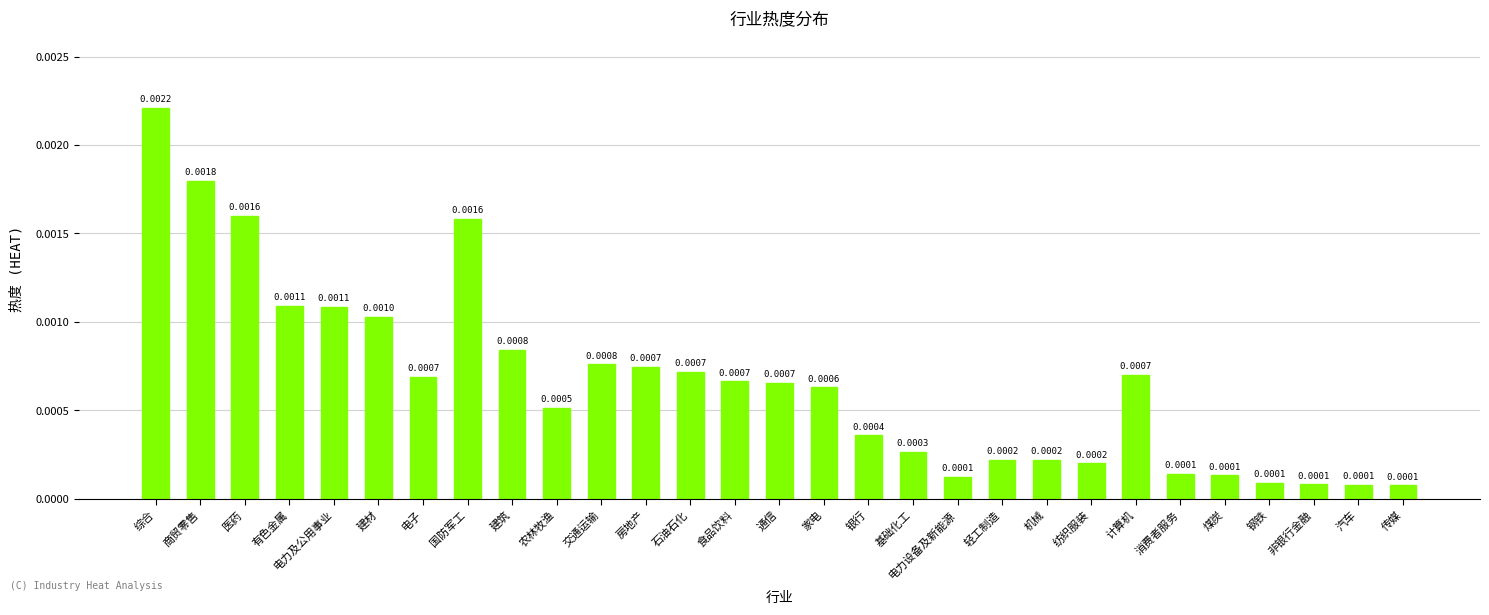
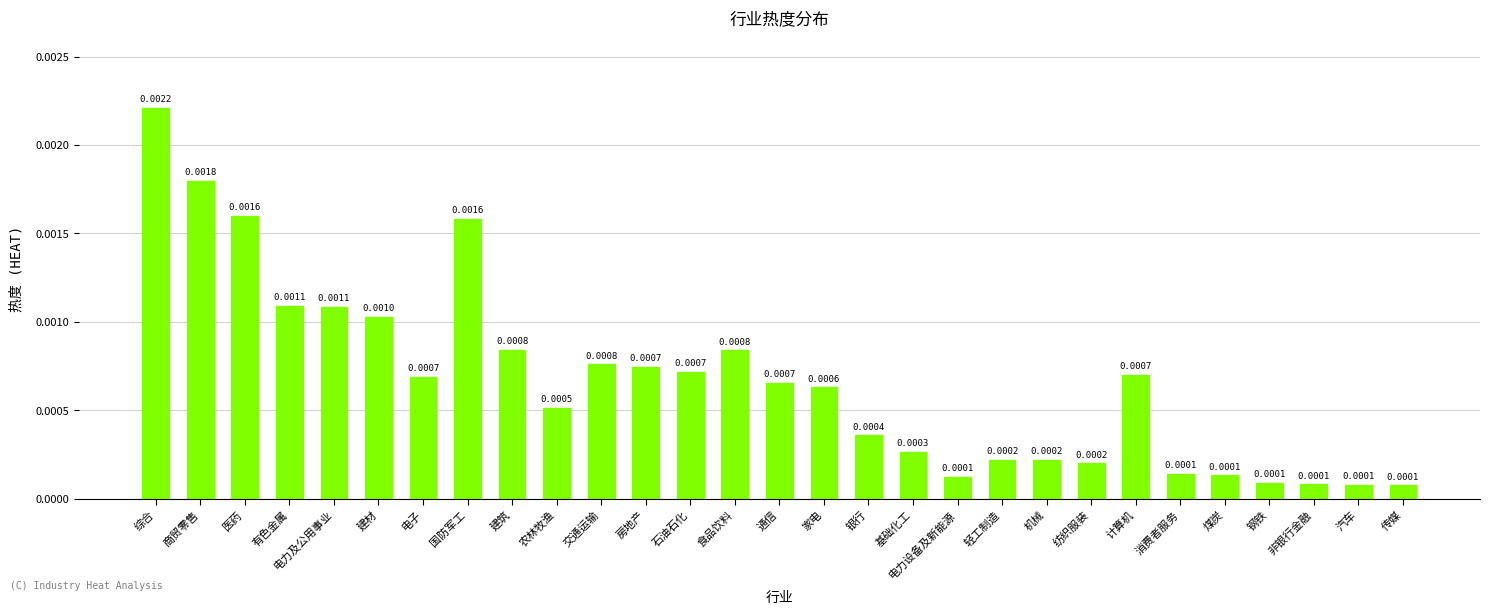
  {
    "综合": 0.0022,
    "商贸零售": 0.0018,
    "医药": 0.0016,
    "有色金属": 0.0011,
    "电力及公用事业": 0.0011,
    "建材": 0.0010,
    "电子": 0.0007,
    "国防军工": 0.0016,
    "建筑": 0.0008,
    "农林牧渔": 0.0005,
    "交通运输": 0.0008,
    "房地产": 0.0007,
    "石油石化": 0.0007,
-   "食品饮料": 0.0007,
+   "食品饮料": 0.0008,
    "通信": 0.0007,
    "家电": 0.0006,
    "银行": 0.0004,
    "基础化工": 0.0003,
    "电力设备及新能源": 0.0001,
    "轻工制造": 0.0002,
    "机械": 0.0002,
    "纺织服装": 0.0002,
    "计算机": 0.0007,
    "消费者服务": 0.0001,
    "煤炭": 0.0001,
    "钢铁": 0.0001,
    "非银行金融": 0.0001,
    "汽车": 0.0001,
    "传媒": 0.0001
  }
